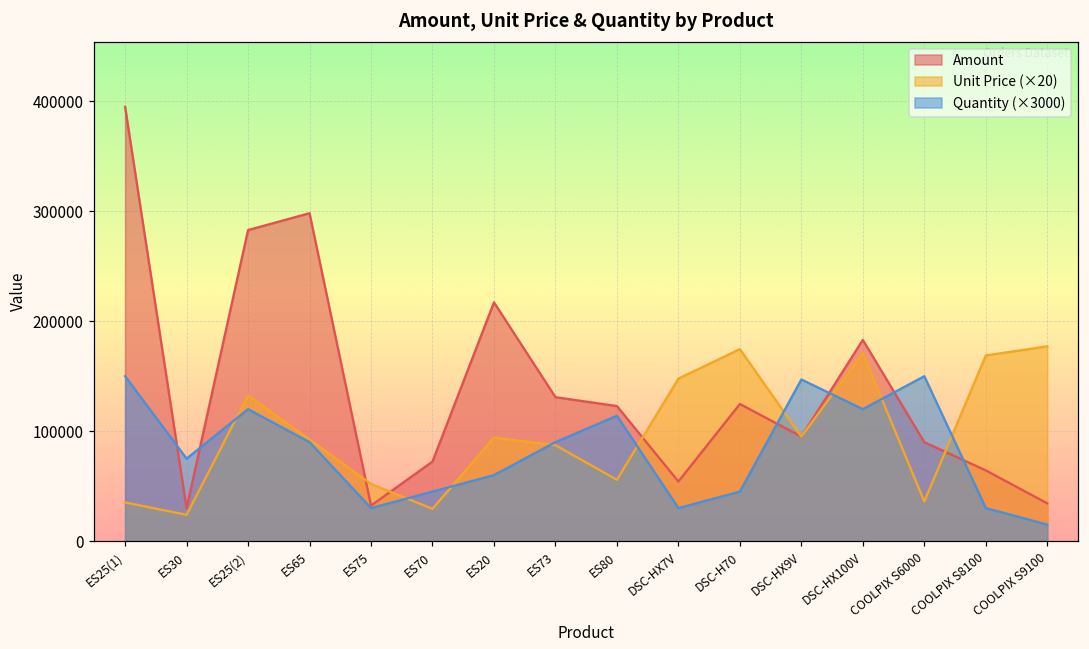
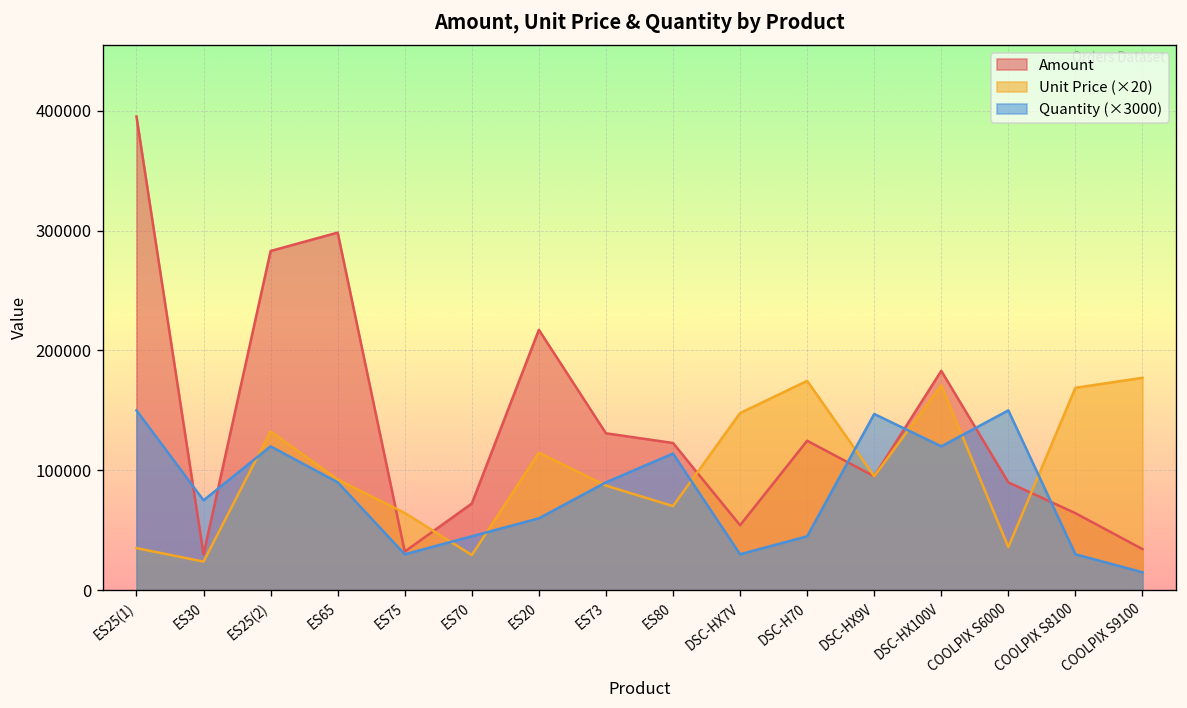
  {
    "Amount": {
      "ES25(1)": 400000,
      "ES30": 30000,
      "ES25(2)": 280000,
      "ES65": 300000,
      "ES70": 70000,
      "ES20": 220000,
      "ES73": 130000,
      "ES80": 120000,
      "DSC-HX7V": 50000,
      "DSC-H70": 120000,
      "DSC-HX100V": 180000,
      "COOLPIX S6000": 90000,
      "COOLPIX S8100": 60000,
      "COOLPIX S9100": 30000
    },
    "Unit Price (×20)": {
      "ES25(1)": 40000,
      "ES30": 20000,
      "ES25(2)": 130000,
-     "ES75": 50000,
+     "ES75": 60000,
      "ES70": 30000,
-     "ES20": 90000,
+     "ES20": 110000,
      "ES73": 90000,
-     "ES80": 60000,
+     "ES80": 70000,
      "DSC-HX7V": 150000,
      "DSC-H70": 170000,
      "DSC-HX100V": 170000,
      "COOLPIX S6000": 40000,
      "COOLPIX S8100": 170000,
      "COOLPIX S9100": 180000
    },
    "Quantity (×3000)": {
      "ES25(1)": 150000,
      "ES30": 80000,
      "ES25(2)": 120000,
      "ES70": 50000,
      "ES20": 60000,
      "ES73": 90000,
      "ES80": 110000,
      "DSC-HX7V": 30000,
      "DSC-H70": 50000,
      "DSC-HX9V": 150000,
      "DSC-HX100V": 120000,
      "COOLPIX S6000": 150000,
      "COOLPIX S8100": 30000,
      "COOLPIX S9100": 20000
    }
  }
